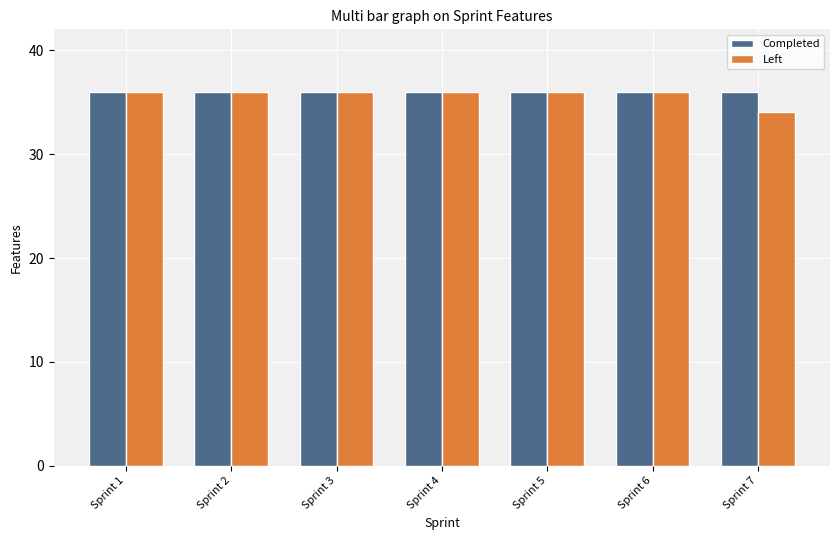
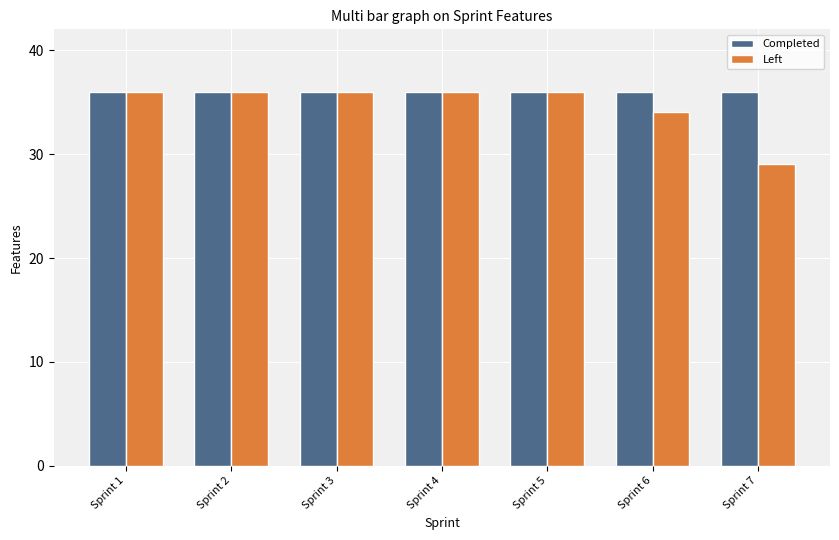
  {
    "Completed": {
      "Sprint 1": 36,
      "Sprint 2": 36,
      "Sprint 3": 36,
      "Sprint 4": 36,
      "Sprint 5": 36,
      "Sprint 6": 36,
      "Sprint 7": 36
    },
    "Left": {
      "Sprint 1": 36,
      "Sprint 2": 36,
      "Sprint 3": 36,
      "Sprint 4": 36,
      "Sprint 5": 36,
-     "Sprint 6": 36,
-     "Sprint 7": 34
+     "Sprint 6": 34,
+     "Sprint 7": 29
    }
  }
